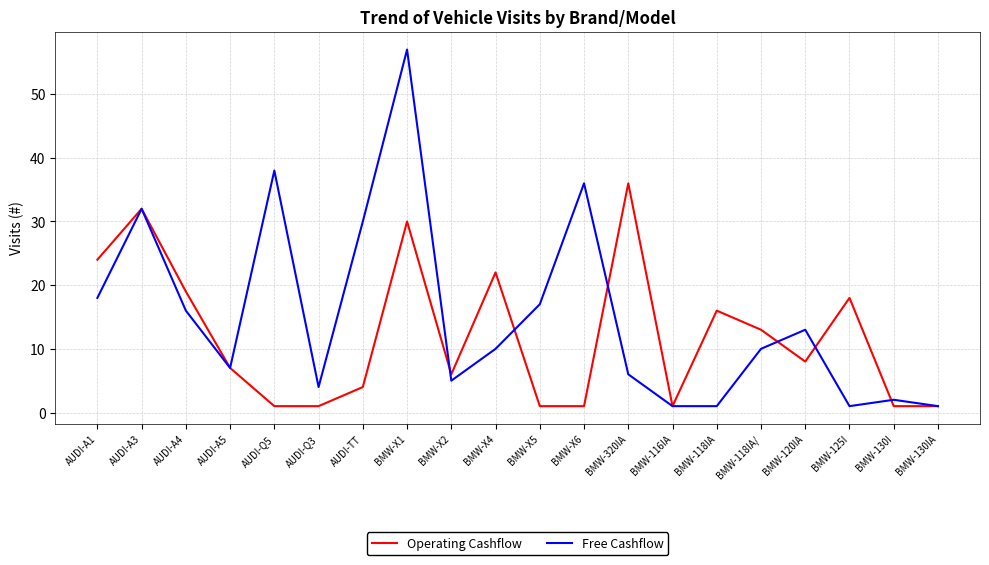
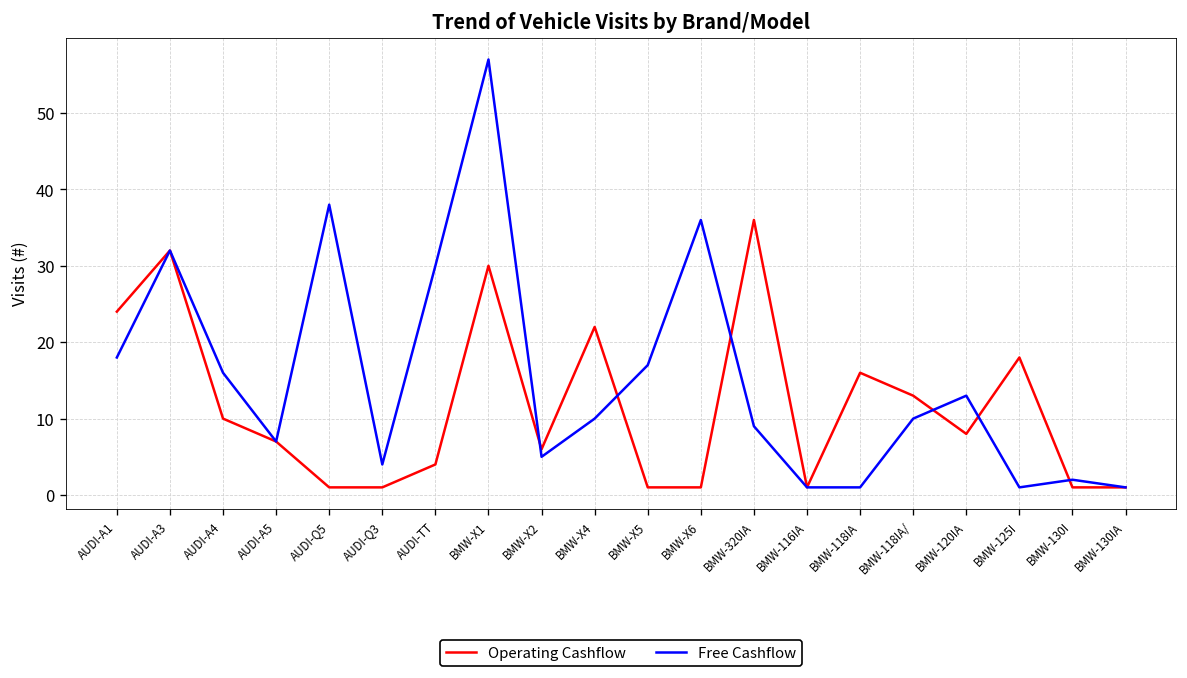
  {
    "Operating Cashflow": {
      "AUDI-A1": 24,
-     "AUDI-A4": 19,
+     "AUDI-A4": 10,
      "AUDI-Q5": 1,
      "AUDI-Q3": 1,
      "AUDI-TT": 4,
      "BMW-X1": 30,
      "BMW-X2": 6,
      "BMW-X4": 22,
      "BMW-X5": 1,
      "BMW-X6": 1,
      "BMW-320IA": 36,
      "BMW-118IA": 16,
      "BMW-118IA/": 13,
      "BMW-120IA": 8,
      "BMW-125I": 18,
      "BMW-130I": 1
    },
    "Free Cashflow": {
      "AUDI-A1": 18,
      "AUDI-A4": 16,
      "AUDI-Q5": 38,
      "AUDI-Q3": 4,
      "AUDI-TT": 30,
      "BMW-X1": 57,
      "BMW-X2": 5,
      "BMW-X4": 10,
      "BMW-X5": 17,
      "BMW-X6": 36,
-     "BMW-320IA": 6,
+     "BMW-320IA": 9,
      "BMW-118IA": 1,
      "BMW-118IA/": 10,
      "BMW-120IA": 13,
      "BMW-125I": 1,
      "BMW-130I": 2
    }
  }
